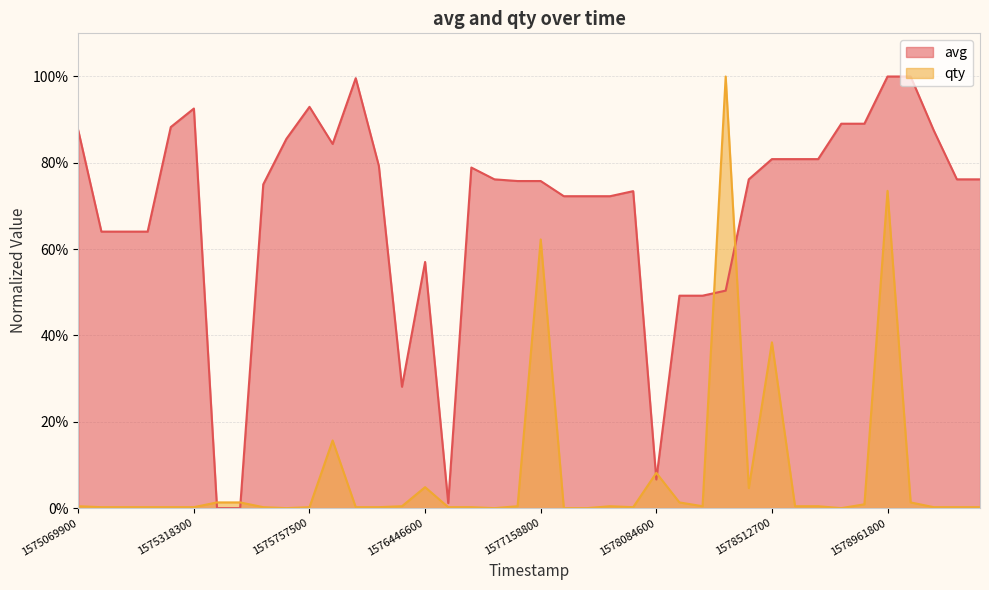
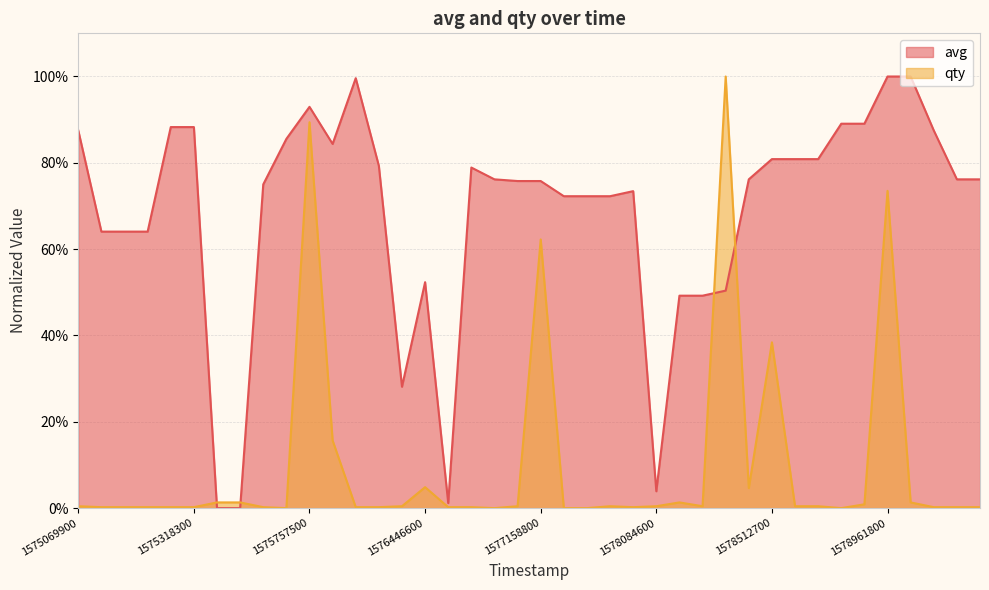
  {
    "avg": {
      "1575069900": "87%",
-     "1575318300": "93%",
+     "1575318300": "88%",
      "1575757500": "93%",
-     "1576446600": "57%",
+     "1576446600": "52%",
      "1577158800": "76%",
-     "1578084600": "7%",
+     "1578084600": "4%",
      "1578512700": "81%",
      "1578961800": "100%"
    },
    "qty": {
      "1575069900": "0%",
      "1575318300": "0%",
-     "1575757500": "0%",
+     "1575757500": "89%",
      "1576446600": "5%",
      "1577158800": "62%",
-     "1578084600": "8%",
+     "1578084600": "0%",
      "1578512700": "38%",
      "1578961800": "74%"
    }
  }
